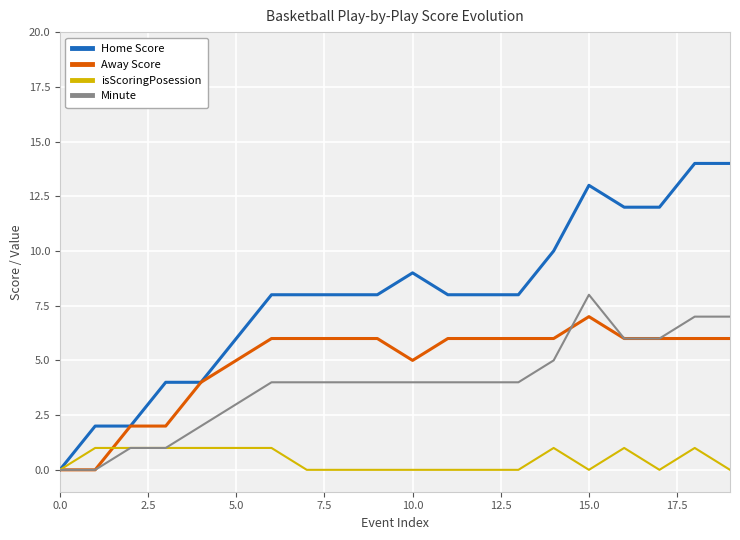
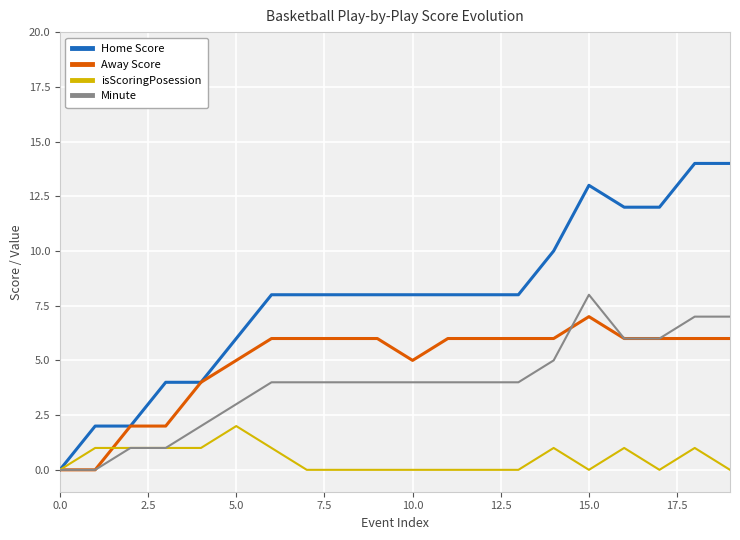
  {
    "Home Score": {
      "5.0": 6,
-     "10.0": 9,
+     "10.0": 8,
      "15.0": 13
    },
    "Away Score": {
      "5.0": 5,
      "10.0": 5,
      "15.0": 7
    },
    "isScoringPosession": {
-     "5.0": 1,
+     "5.0": 2,
      "10.0": 0,
      "15.0": 0
    },
    "Minute": {
      "5.0": 3,
      "10.0": 4,
      "15.0": 8
    }
  }
